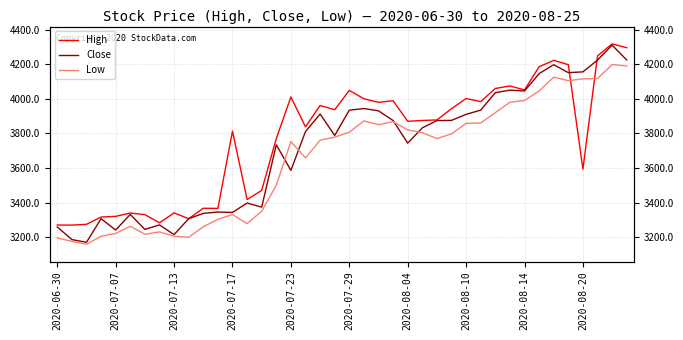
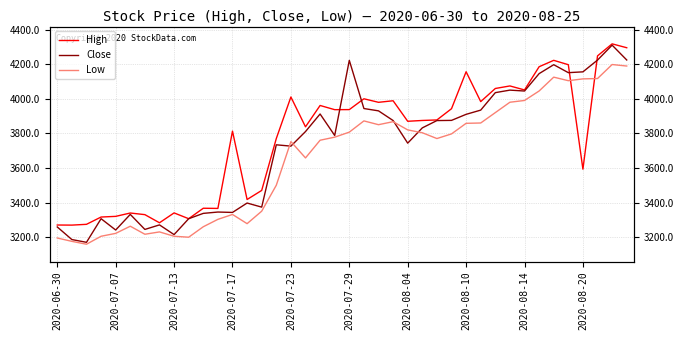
  {
    "High": {
      "2020-07-07": 3320,
      "2020-07-13": 3340,
      "2020-07-17": 3810,
      "2020-07-23": 4010,
-     "2020-07-29": 4050,
+     "2020-07-29": 3940,
      "2020-08-04": 3870,
-     "2020-08-10": 4000,
+     "2020-08-10": 4160,
      "2020-08-20": 3590
    },
    "Close": {
      "2020-07-07": 3240,
-     "2020-07-23": 3590,
-     "2020-07-29": 3930,
+     "2020-07-23": 3730,
+     "2020-07-29": 4220,
      "2020-08-04": 3740,
      "2020-08-10": 3910,
      "2020-08-20": 4160
    },
    "Low": {
      "2020-06-30": 3190,
      "2020-07-07": 3220,
      "2020-07-23": 3750,
      "2020-07-29": 3810,
      "2020-08-04": 3820,
      "2020-08-10": 3860,
      "2020-08-14": 3990,
      "2020-08-20": 4120
    }
  }
